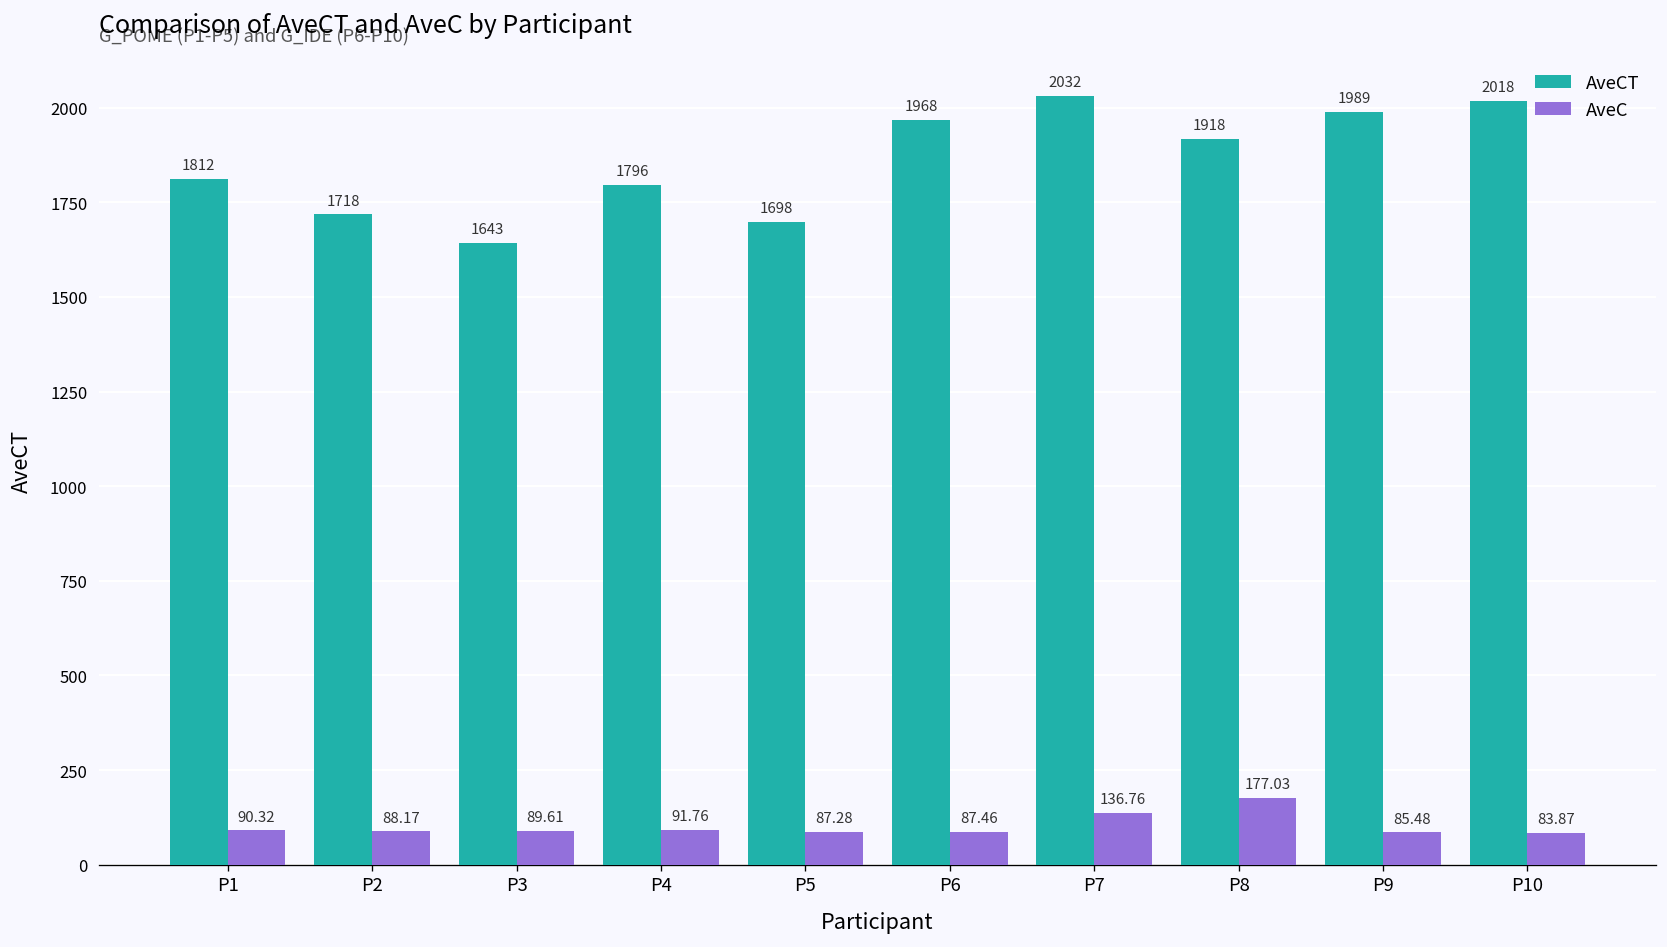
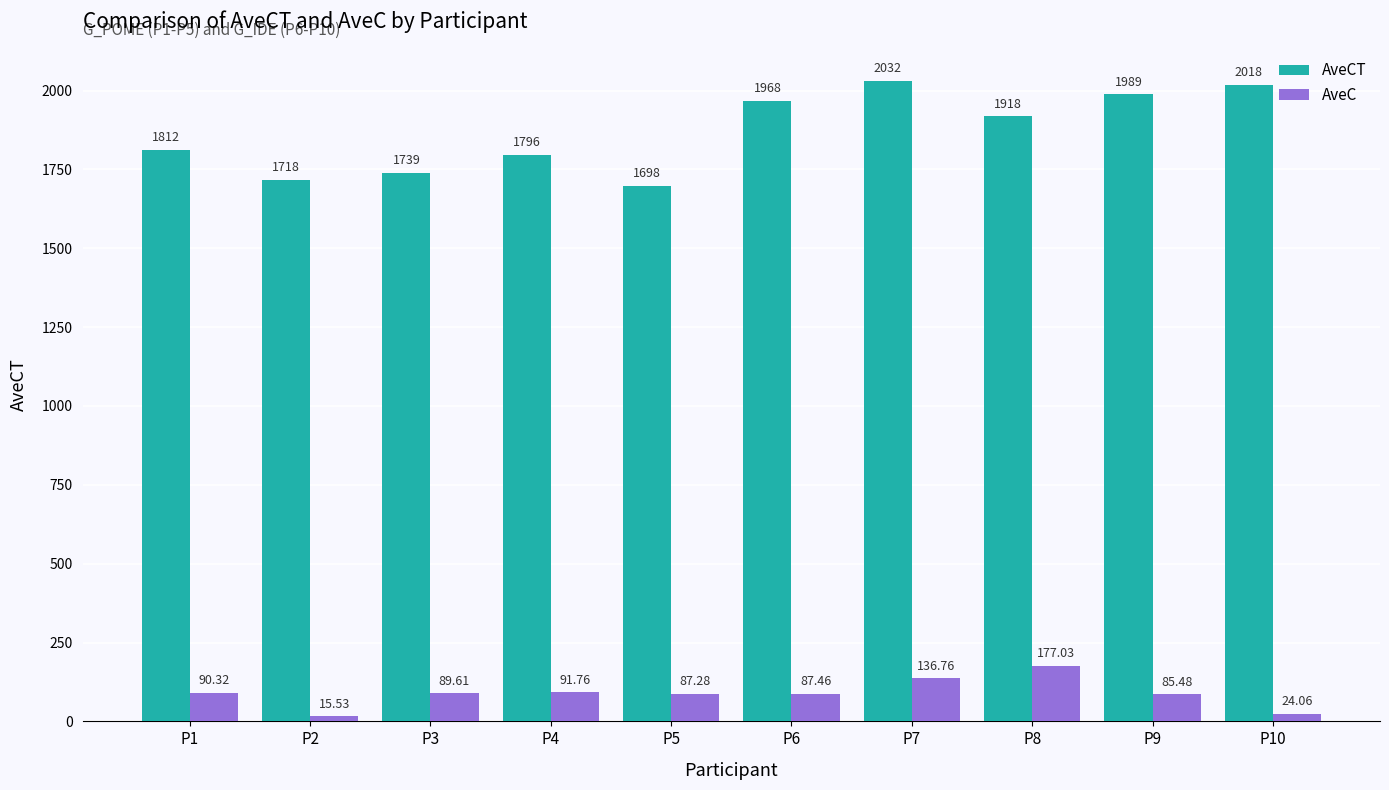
  {
    "AveCT": {
      "P1": 1812,
      "P2": 1718,
-     "P3": 1643,
+     "P3": 1739,
      "P4": 1796,
      "P5": 1698,
      "P6": 1968,
      "P7": 2032,
      "P8": 1918,
      "P9": 1989,
      "P10": 2018
    },
    "AveC": {
      "P1": 90.32,
-     "P2": 88.17,
+     "P2": 15.53,
      "P3": 89.61,
      "P4": 91.76,
      "P5": 87.28,
      "P6": 87.46,
      "P7": 136.76,
      "P8": 177.03,
      "P9": 85.48,
-     "P10": 83.87
+     "P10": 24.06
    }
  }
